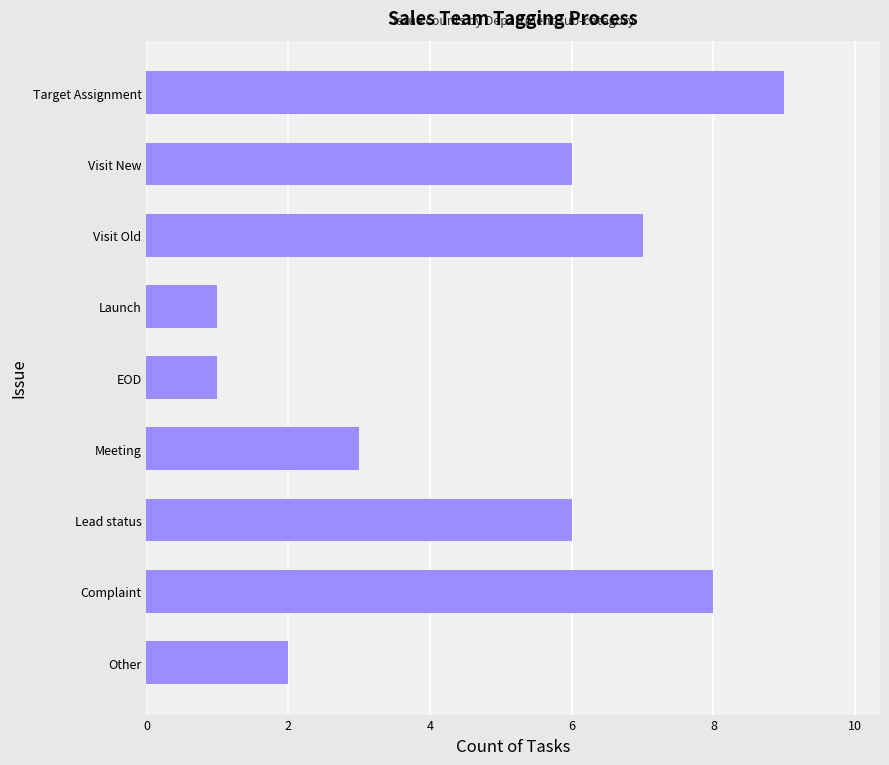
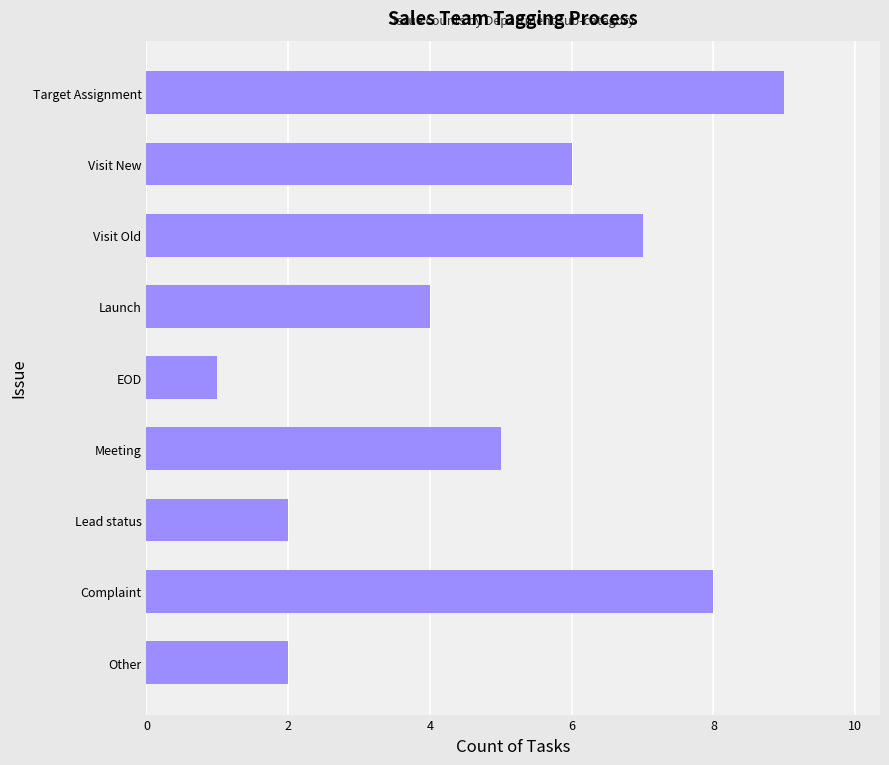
  {
    "Target Assignment": 9,
    "Visit New": 6,
    "Visit Old": 7,
-   "Launch": 1,
+   "Launch": 4,
    "EOD": 1,
-   "Meeting": 3,
-   "Lead status": 6,
+   "Meeting": 5,
+   "Lead status": 2,
    "Complaint": 8,
    "Other": 2
  }
